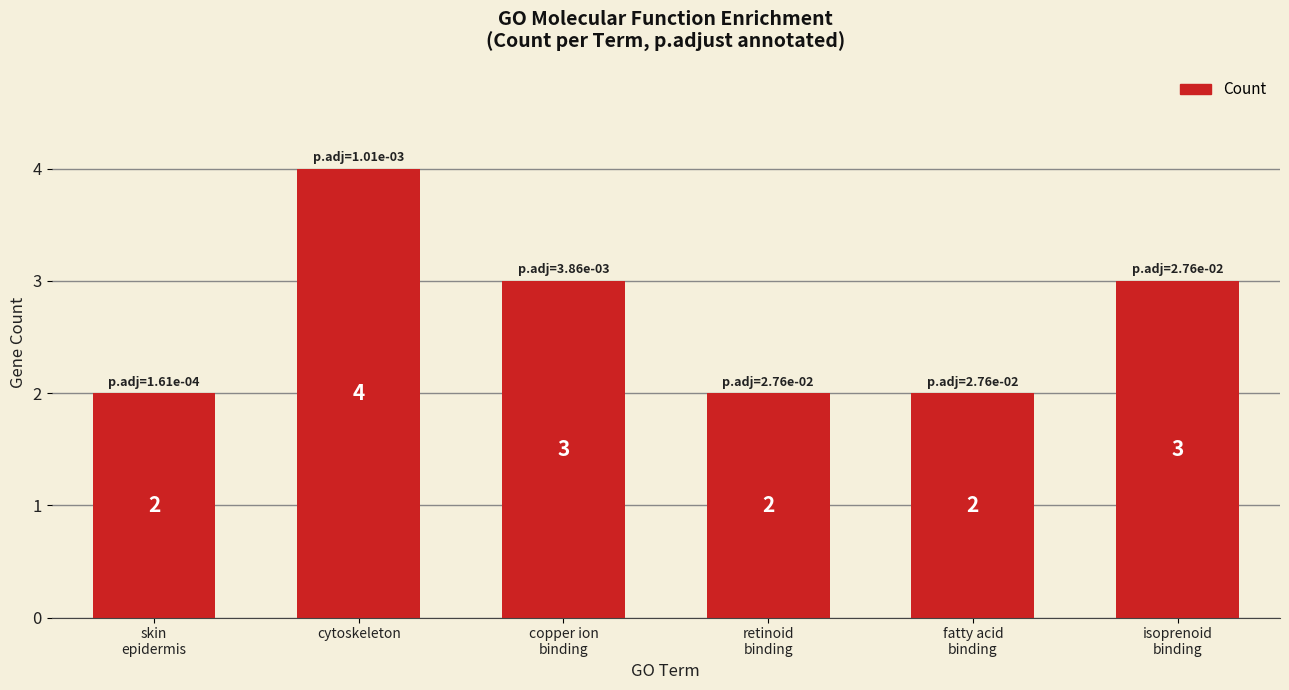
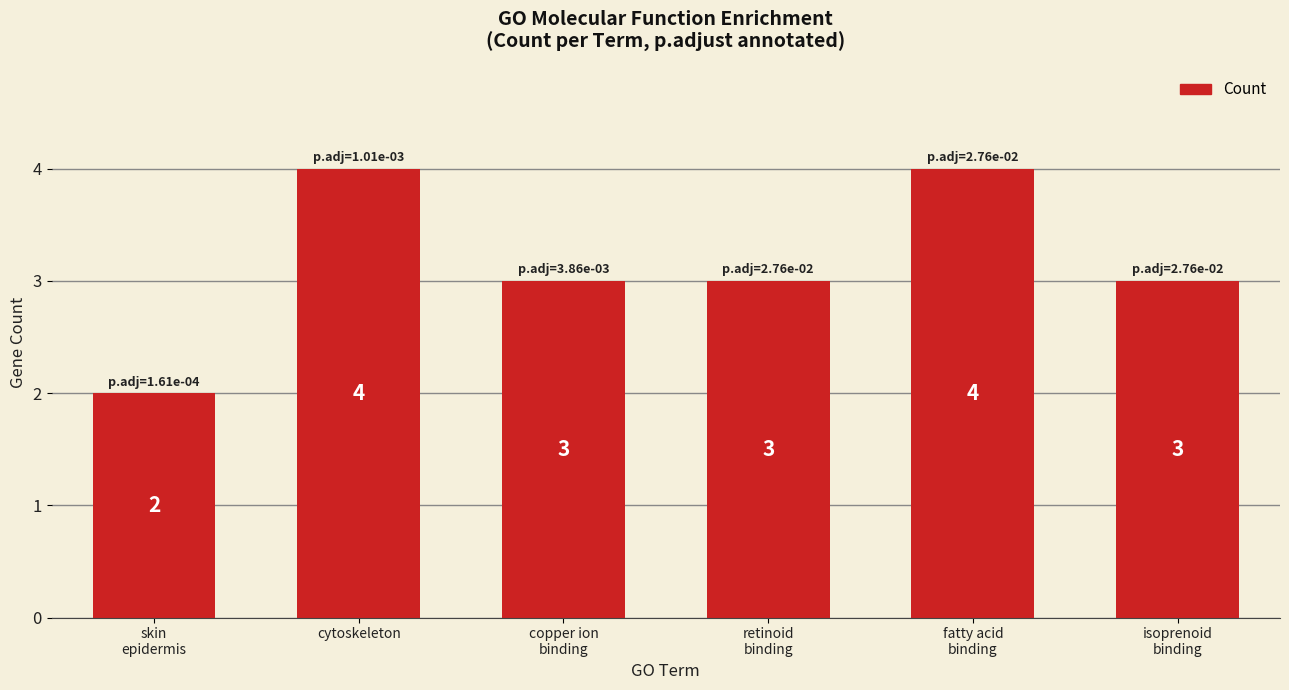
  {
    "skin epidermis": 2,
    "cytoskeleton": 4,
    "copper ion binding": 3,
-   "retinoid binding": 2,
-   "fatty acid binding": 2,
+   "retinoid binding": 3,
+   "fatty acid binding": 4,
    "isoprenoid binding": 3
  }
